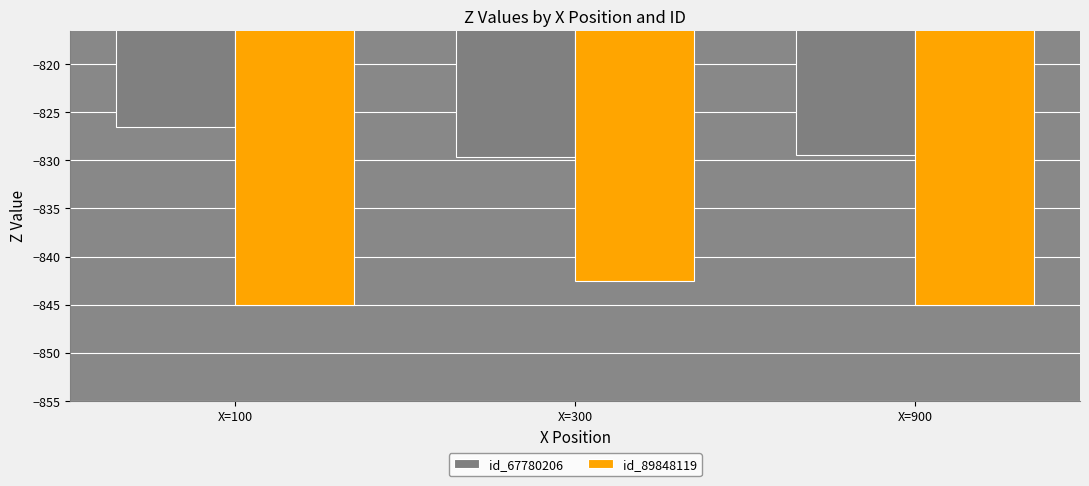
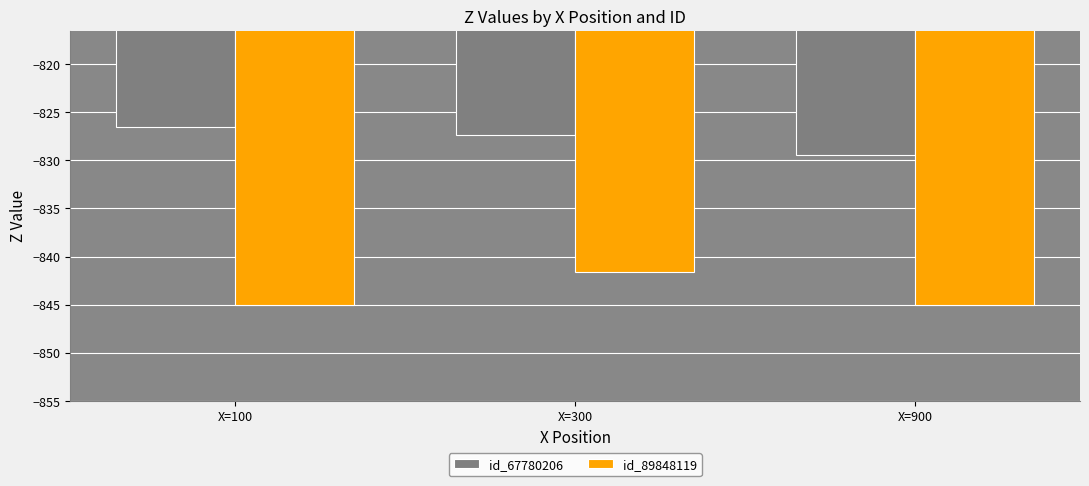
  {
    "id_67780206": {
      "X=100": -827,
-     "X=300": -830,
+     "X=300": -827,
      "X=900": -829
    },
    "id_89848119": {
      "X=100": -845,
-     "X=300": -843,
+     "X=300": -842,
      "X=900": -845
    }
  }
